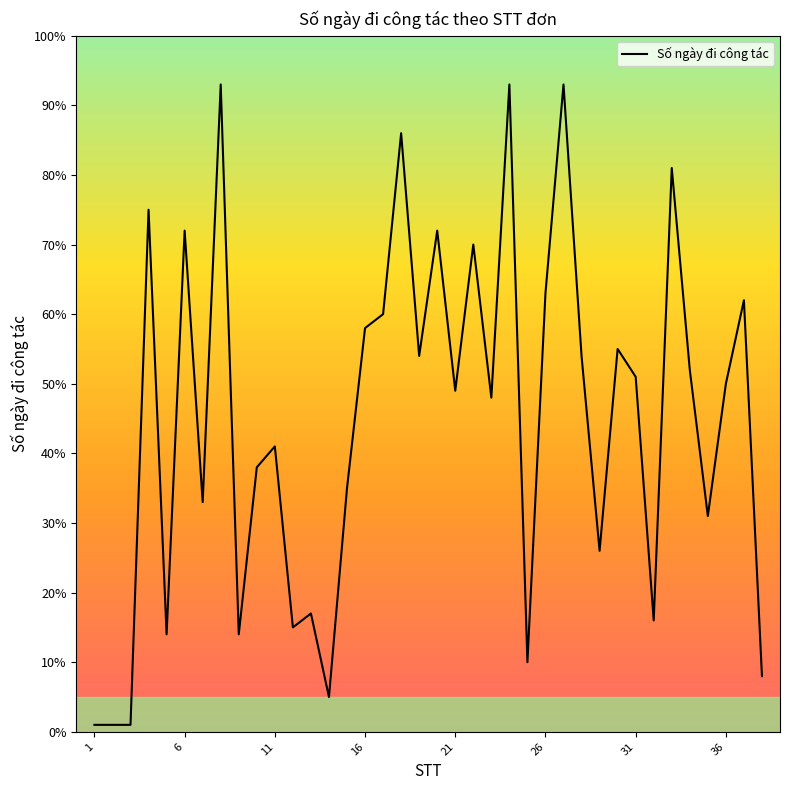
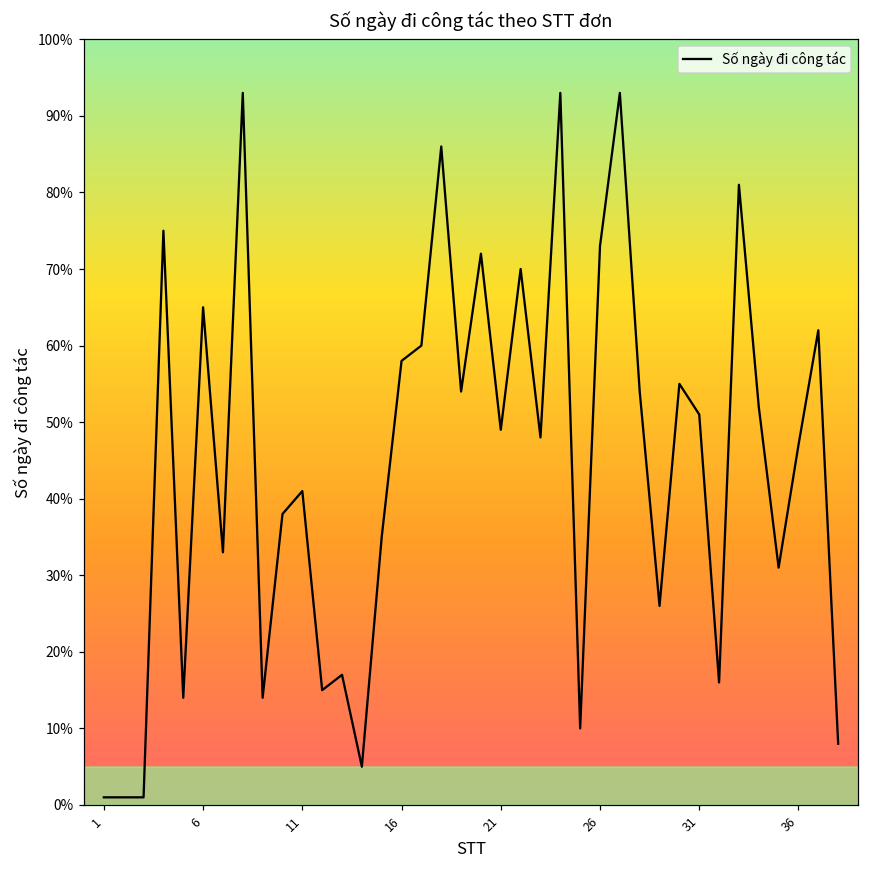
  {
-   "6": "72%",
+   "6": "65%",
    "11": "41%",
    "16": "58%",
    "21": "49%",
-   "26": "63%",
+   "26": "73%",
    "31": "51%",
-   "36": "50%"
+   "36": "47%"
  }
